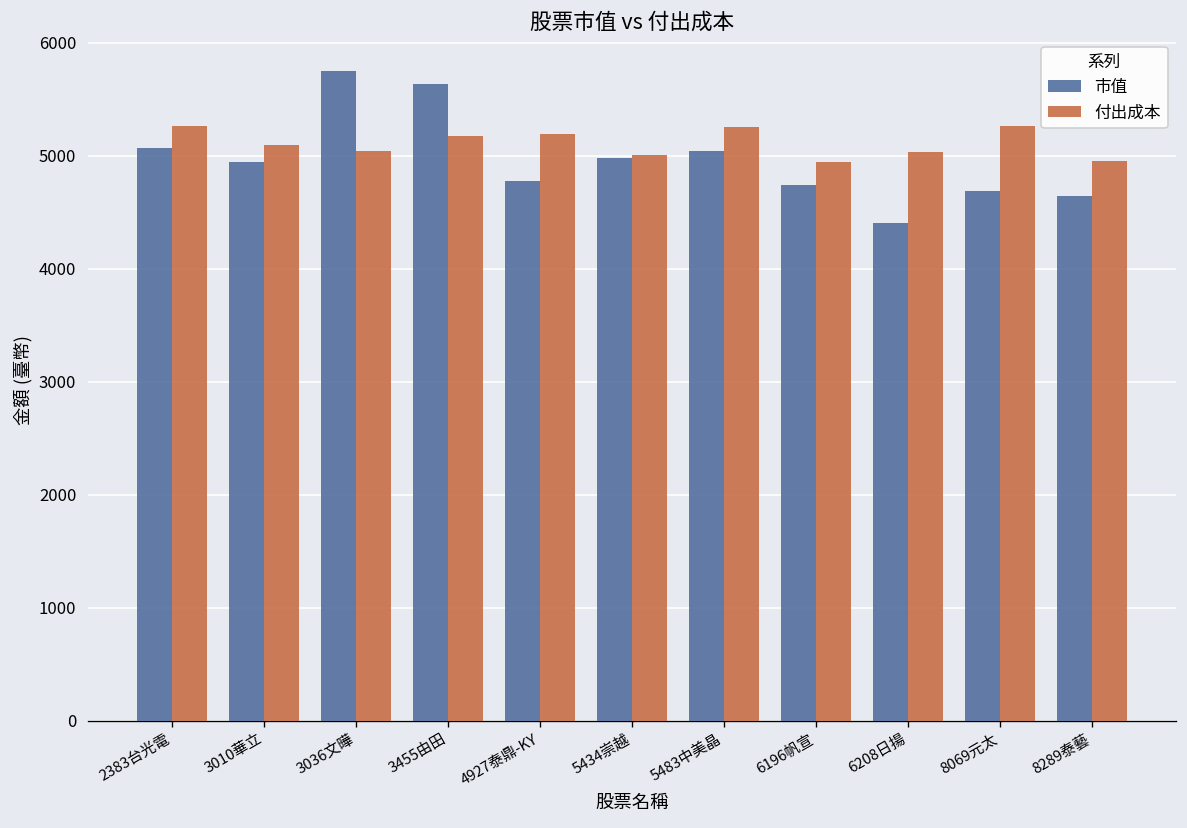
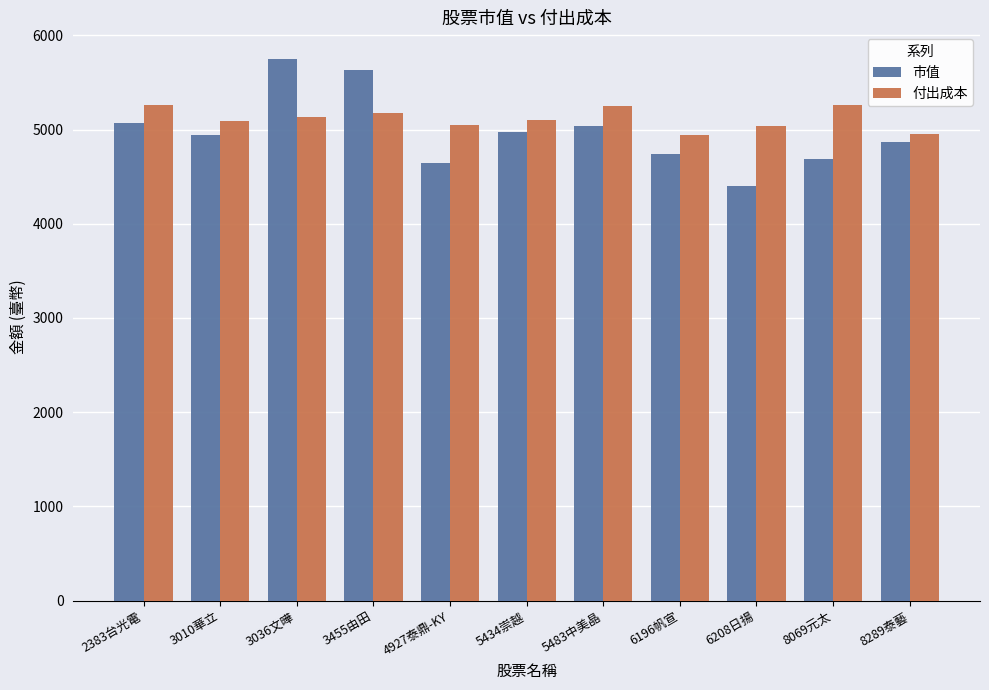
  {
    "市值": {
      "2383台光電": 5100,
      "3010華立": 4900,
      "3036文曄": 5700,
      "3455由田": 5600,
-     "4927泰鼎-KY": 4800,
+     "4927泰鼎-KY": 4600,
      "5434崇越": 5000,
      "5483中美晶": 5000,
      "6196帆宣": 4700,
      "6208日揚": 4400,
      "8069元太": 4700,
-     "8289泰藝": 4600
+     "8289泰藝": 4900
    },
    "付出成本": {
      "2383台光電": 5300,
      "3010華立": 5100,
-     "3036文曄": 5000,
+     "3036文曄": 5100,
      "3455由田": 5200,
-     "4927泰鼎-KY": 5200,
-     "5434崇越": 5000,
+     "4927泰鼎-KY": 5100,
+     "5434崇越": 5100,
      "5483中美晶": 5200,
      "6196帆宣": 4900,
      "6208日揚": 5000,
      "8069元太": 5300,
      "8289泰藝": 5000
    }
  }
